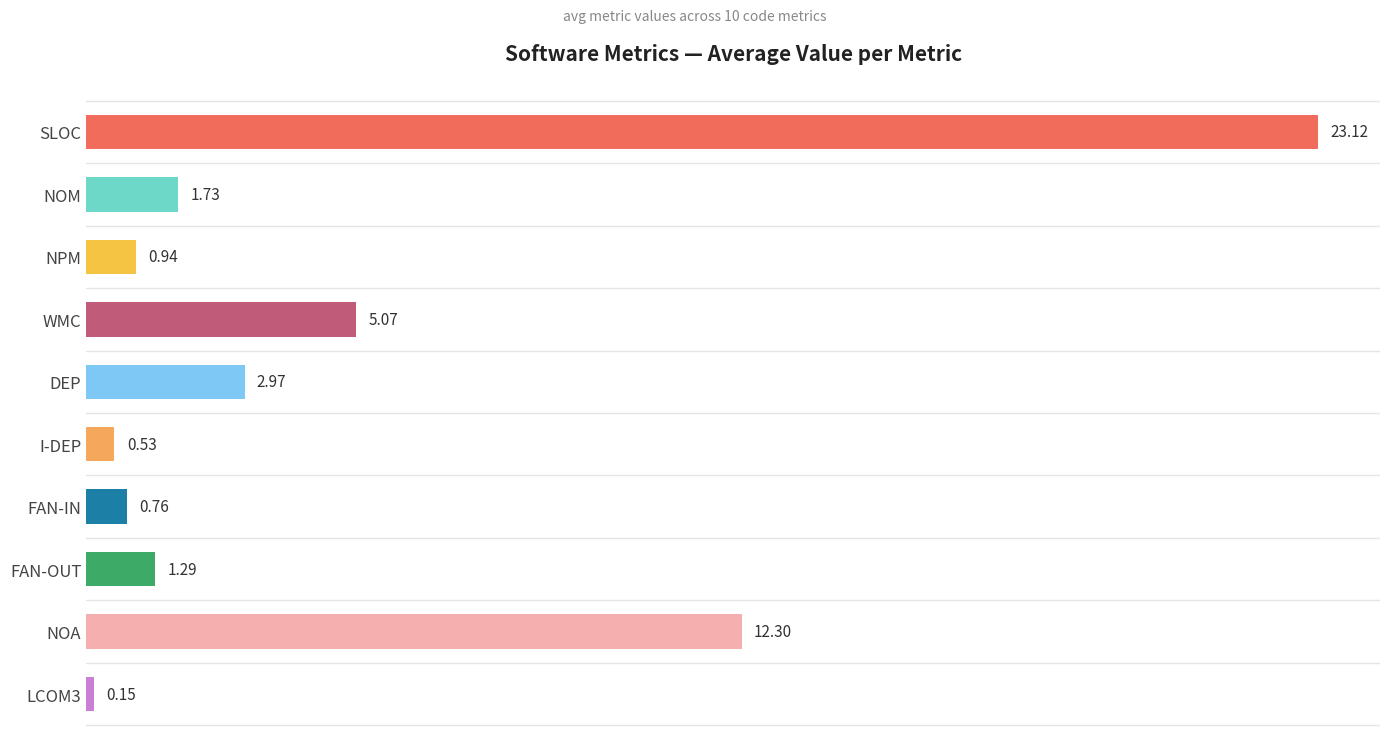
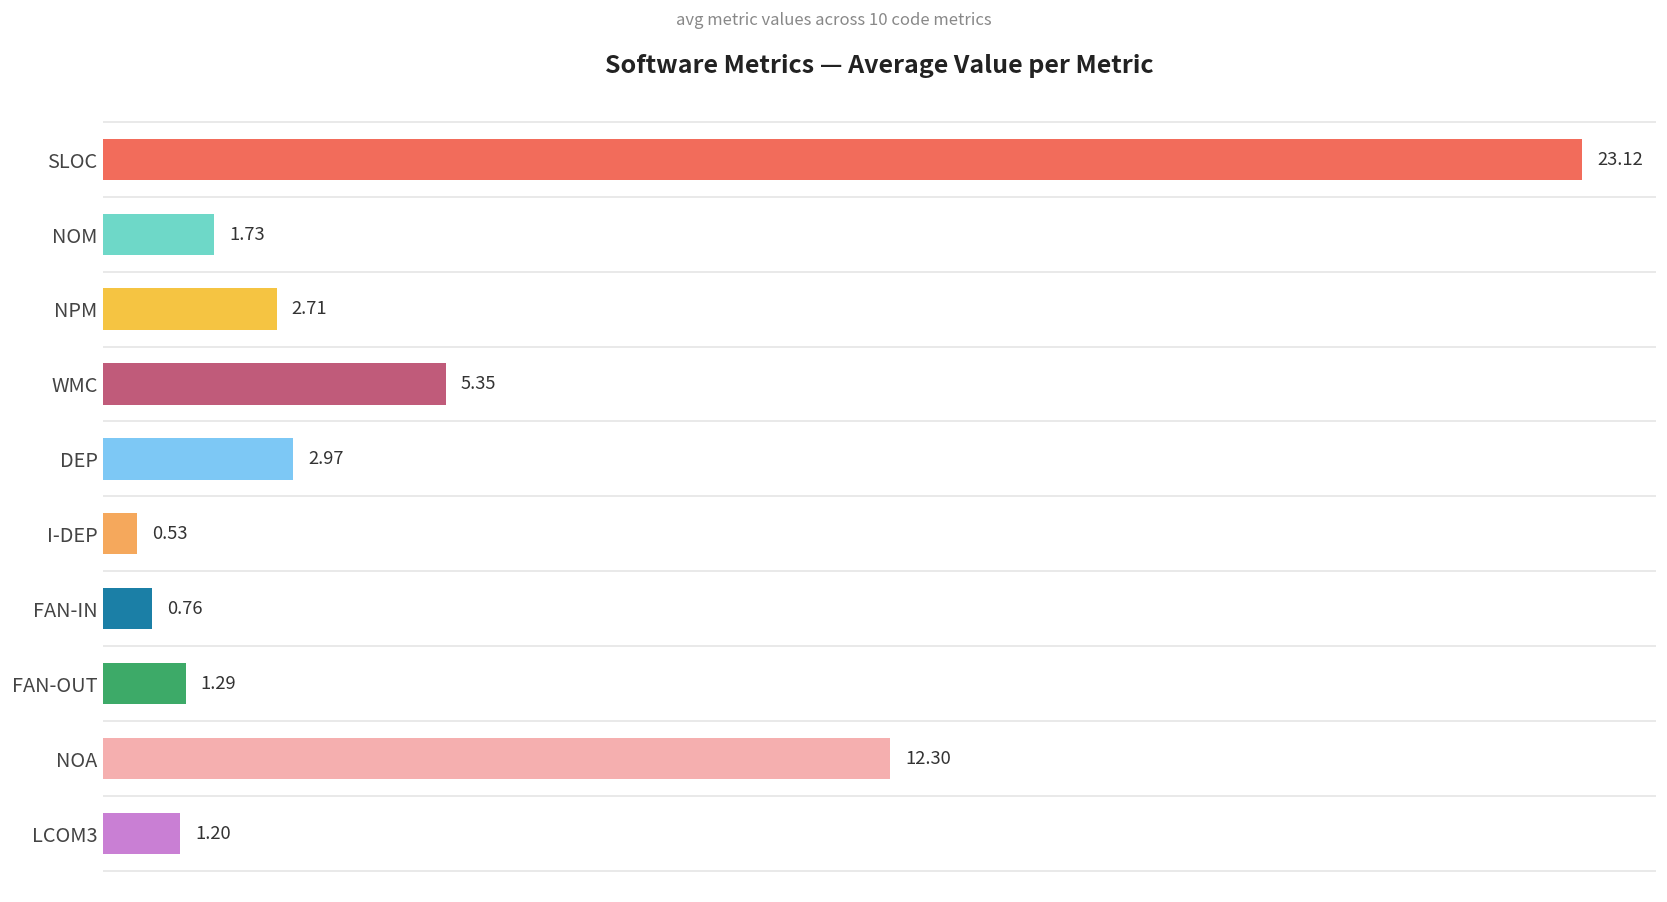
  {
    "SLOC": 23.12,
    "NOM": 1.73,
-   "NPM": 0.94,
-   "WMC": 5.07,
+   "NPM": 2.71,
+   "WMC": 5.35,
    "DEP": 2.97,
    "I-DEP": 0.53,
    "FAN-IN": 0.76,
    "FAN-OUT": 1.29,
    "NOA": 12.30,
-   "LCOM3": 0.15
+   "LCOM3": 1.20
  }
